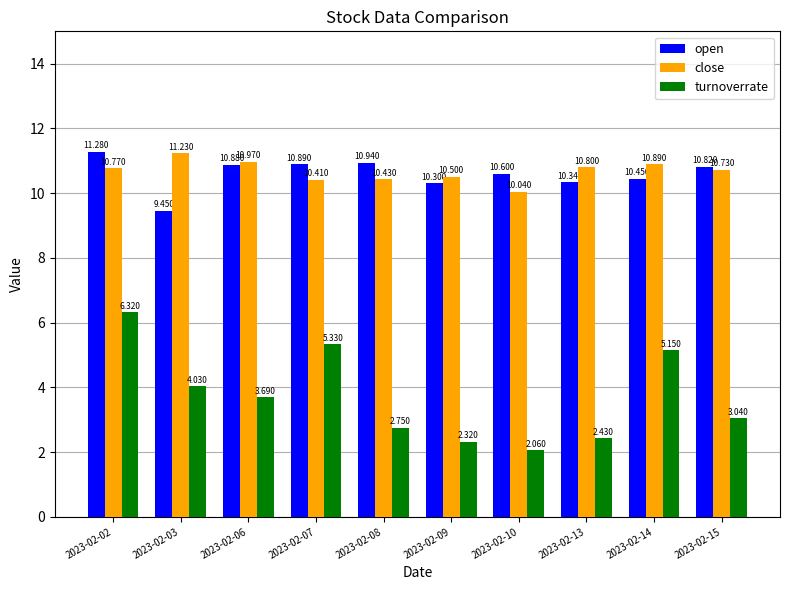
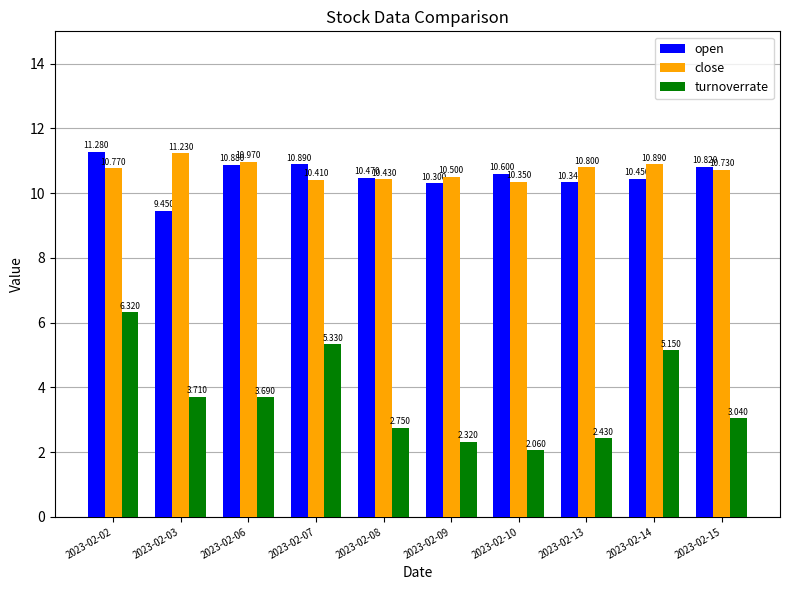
  {
    "open": {
      "2023-02-02": 11.280,
      "2023-02-03": 9.450,
      "2023-02-07": 10.890,
-     "2023-02-08": 10.940,
+     "2023-02-08": 10.470,
      "2023-02-09": 10.300,
      "2023-02-10": 10.600,
      "2023-02-13": 10.340,
      "2023-02-14": 10.450
    },
    "close": {
      "2023-02-02": 10.770,
      "2023-02-03": 11.230,
      "2023-02-07": 10.410,
      "2023-02-08": 10.430,
      "2023-02-09": 10.500,
-     "2023-02-10": 10.040,
+     "2023-02-10": 10.350,
      "2023-02-13": 10.800,
      "2023-02-14": 10.890
    },
    "turnoverrate": {
      "2023-02-02": 6.320,
-     "2023-02-03": 4.030,
+     "2023-02-03": 3.710,
      "2023-02-06": 3.690,
      "2023-02-07": 5.330,
      "2023-02-08": 2.750,
      "2023-02-09": 2.320,
      "2023-02-10": 2.060,
      "2023-02-13": 2.430,
      "2023-02-14": 5.150,
      "2023-02-15": 3.040
    }
  }
